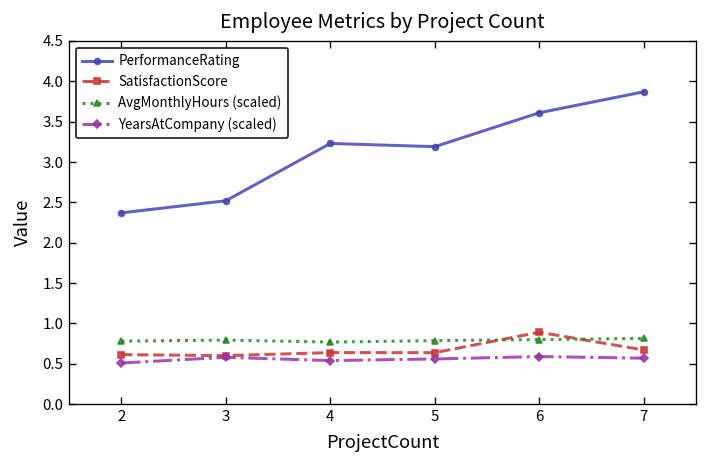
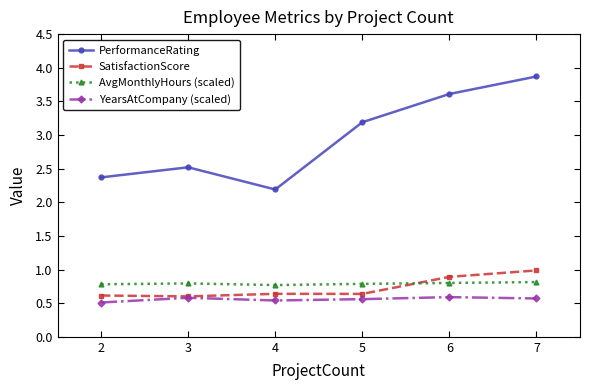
  {
    "PerformanceRating": {
      "2": 2.4,
      "3": 2.5,
-     "4": 3.2,
+     "4": 2.2,
      "5": 3.2,
      "6": 3.6,
      "7": 3.9
    },
    "SatisfactionScore": {
      "2": 0.6,
      "4": 0.6,
      "5": 0.6,
      "6": 0.9,
-     "7": 0.7
+     "7": 1.0
    },
    "AvgMonthlyHours (scaled)": {
      "2": 0.8,
      "3": 0.8,
      "4": 0.8,
      "5": 0.8,
      "6": 0.8,
      "7": 0.8
    },
    "YearsAtCompany (scaled)": {
      "2": 0.5,
      "4": 0.5,
      "5": 0.6,
      "6": 0.6,
      "7": 0.6
    }
  }
